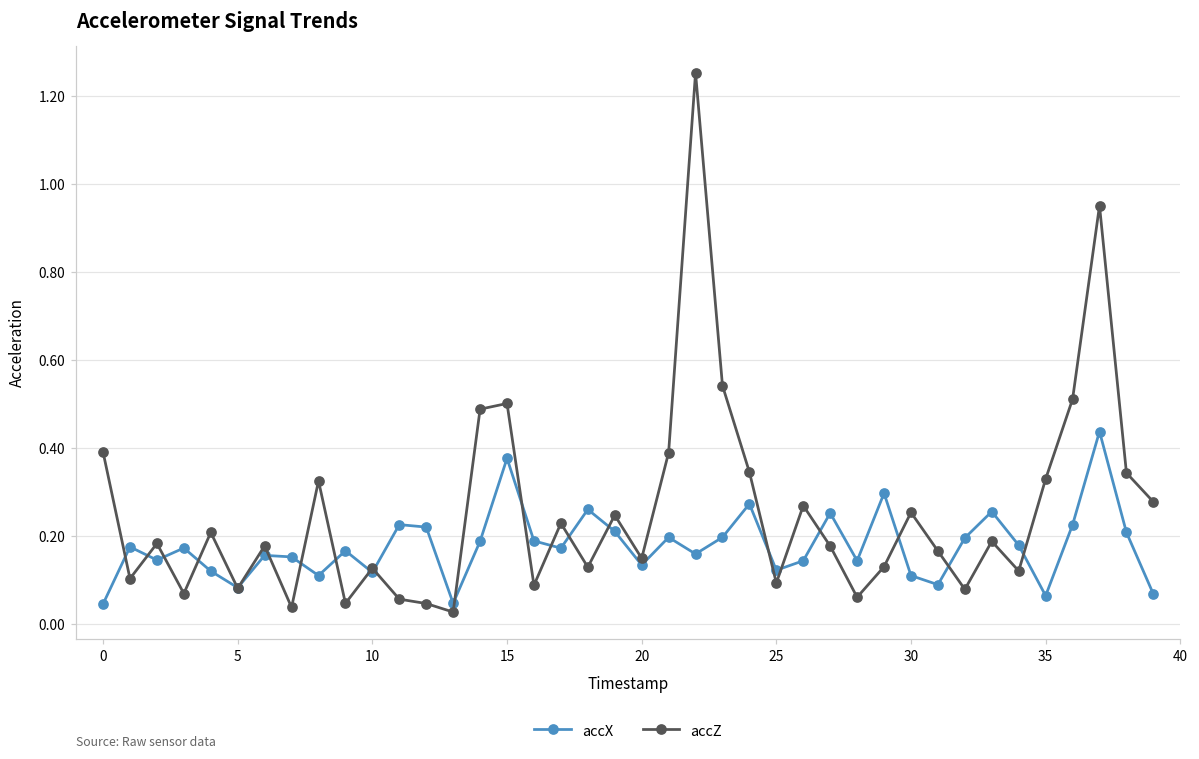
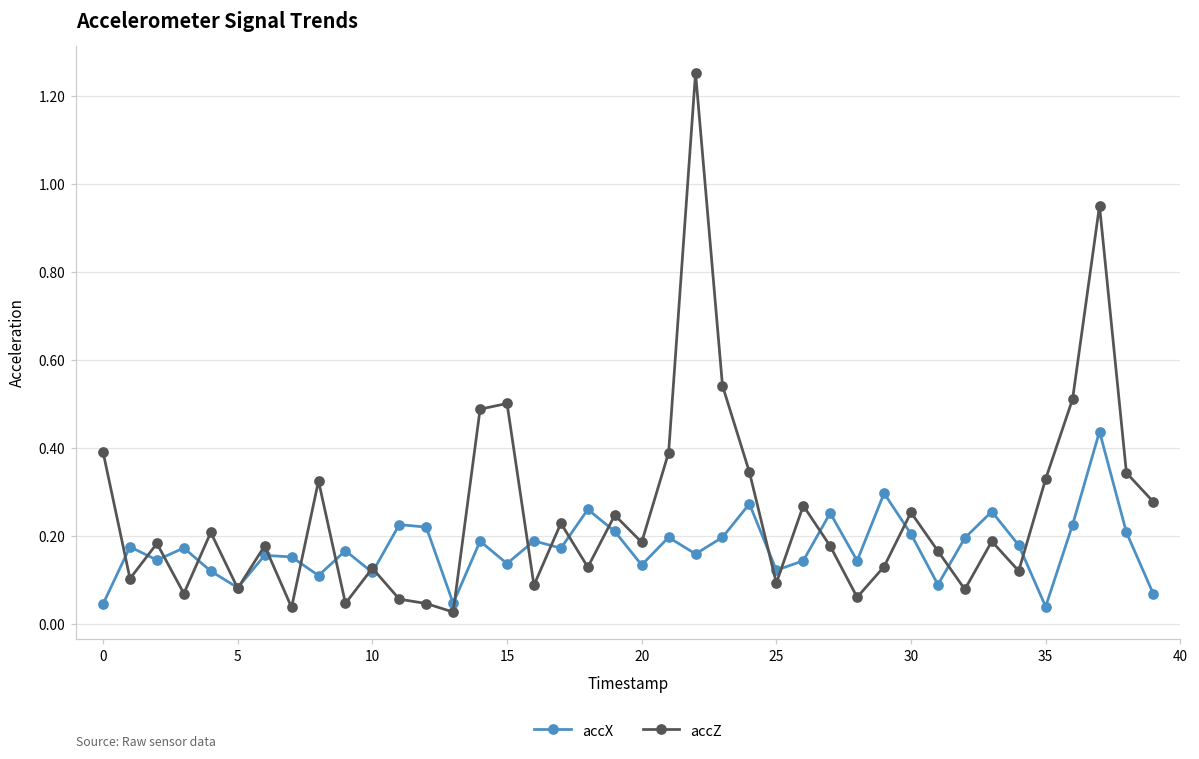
  {
    "accX": {
      "0": 0.05,
      "10": 0.12,
-     "15": 0.38,
+     "15": 0.14,
      "20": 0.14,
      "25": 0.12,
-     "30": 0.11,
-     "35": 0.07
+     "30": 0.21,
+     "35": 0.04
    },
    "accZ": {
      "0": 0.39,
      "10": 0.13,
      "15": 0.50,
-     "20": 0.15,
+     "20": 0.19,
      "25": 0.09,
      "30": 0.25,
      "35": 0.33
    }
  }
